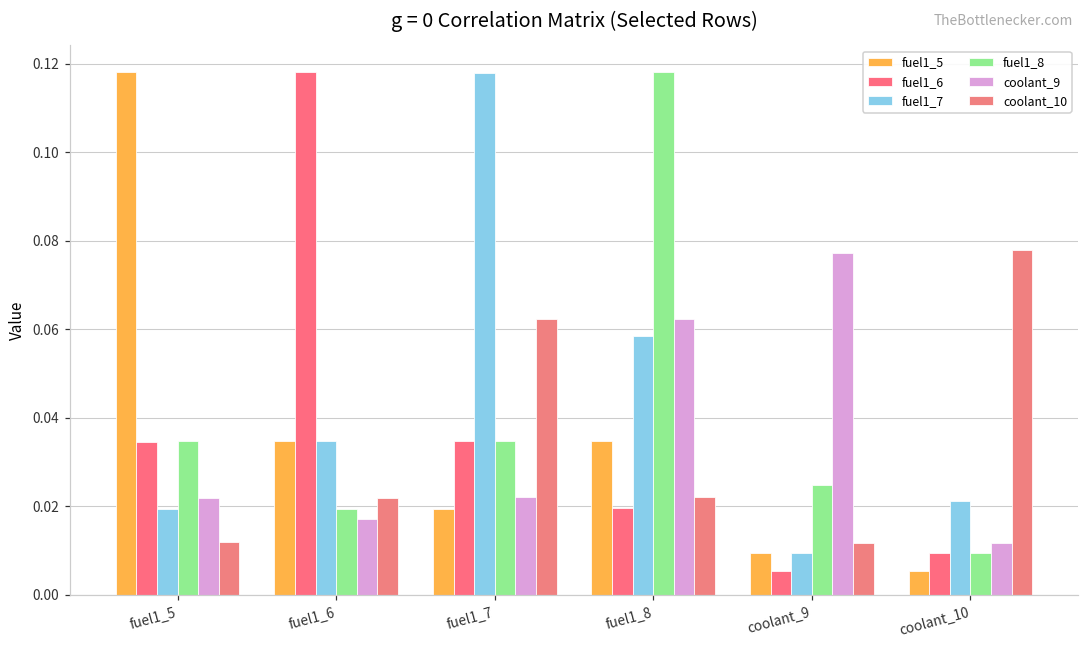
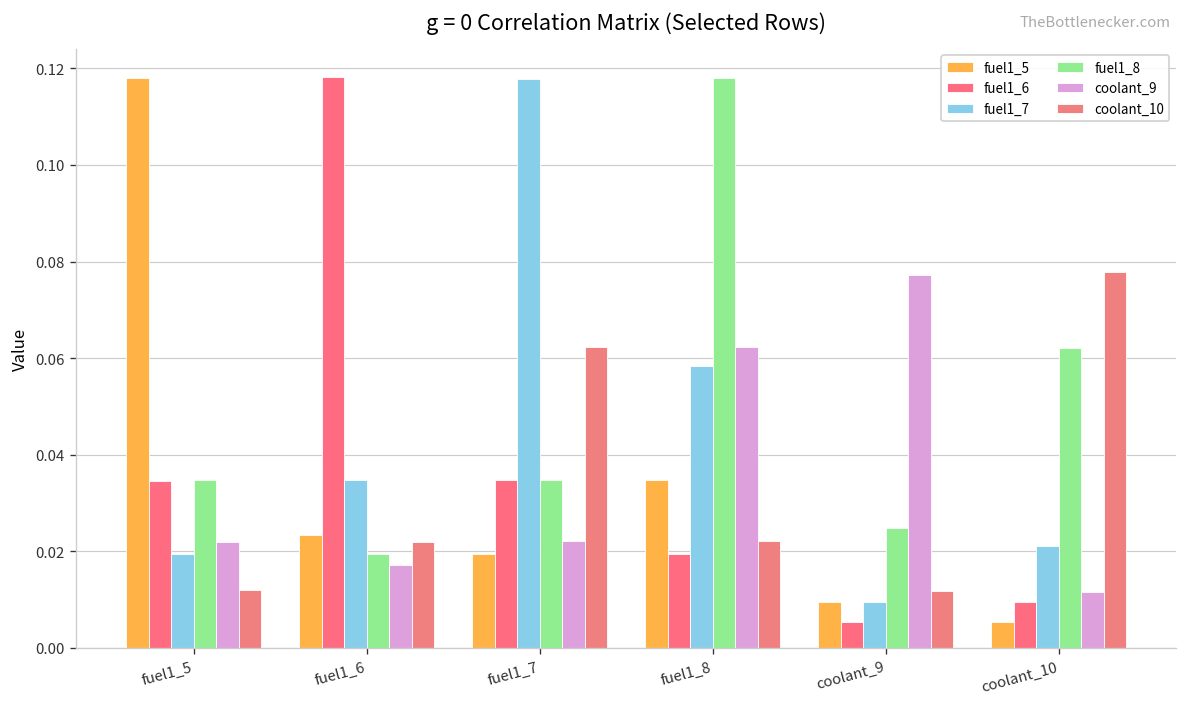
  {
    "fuel1_5": {
      "fuel1_5": 0.118,
-     "fuel1_6": 0.035,
+     "fuel1_6": 0.023,
      "fuel1_7": 0.019,
      "fuel1_8": 0.035,
      "coolant_9": 0.009,
      "coolant_10": 0.005
    },
    "fuel1_7": {
      "fuel1_5": 0.019,
      "fuel1_6": 0.035,
      "fuel1_7": 0.118,
      "fuel1_8": 0.058,
      "coolant_9": 0.010,
      "coolant_10": 0.021
    },
    "fuel1_8": {
      "fuel1_5": 0.035,
      "fuel1_6": 0.019,
      "fuel1_7": 0.035,
      "fuel1_8": 0.118,
      "coolant_9": 0.025,
-     "coolant_10": 0.010
+     "coolant_10": 0.062
    },
    "coolant_9": {
      "fuel1_5": 0.022,
      "fuel1_6": 0.017,
      "fuel1_7": 0.022,
      "fuel1_8": 0.062,
      "coolant_9": 0.077,
      "coolant_10": 0.012
    }
  }
